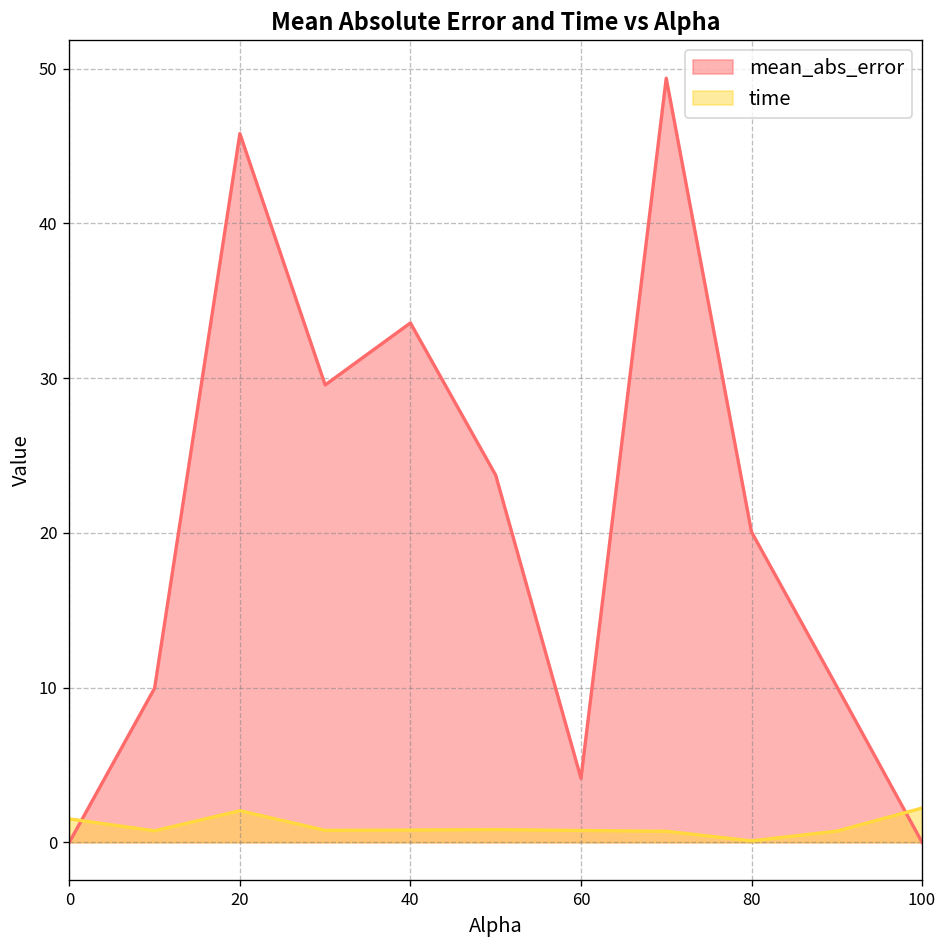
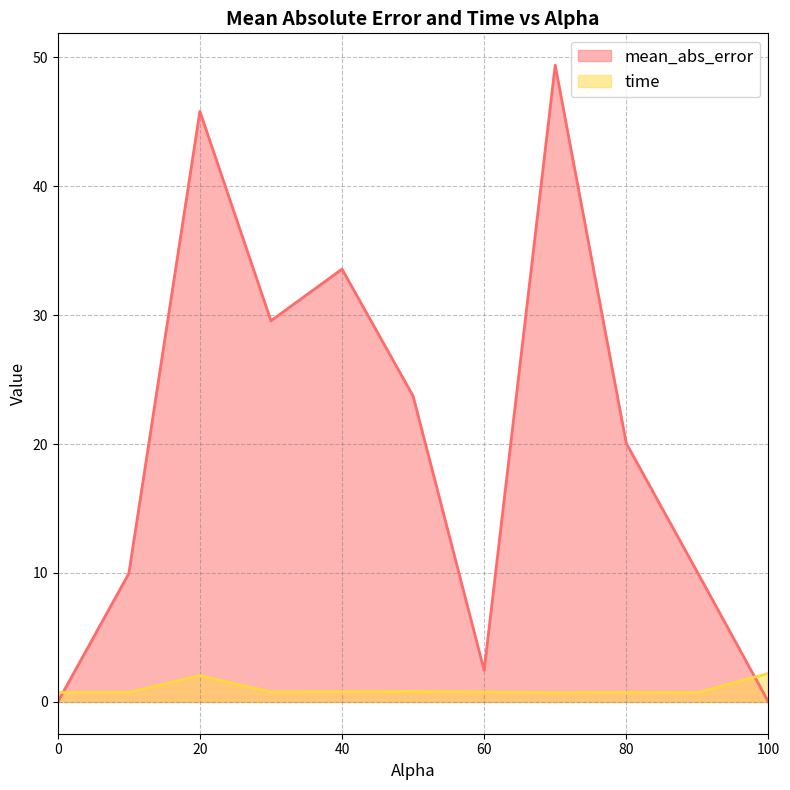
  {
    "mean_abs_error": {
      "0": 0.0,
      "20": 45.8,
      "40": 33.6,
-     "60": 4.1,
+     "60": 2.4,
      "80": 20.1,
      "100": 0.0
    },
    "time": {
-     "0": 1.5,
+     "0": 0.7,
      "20": 2.0,
      "40": 0.8,
      "60": 0.8,
-     "80": 0.1,
+     "80": 0.7,
      "100": 2.2
    }
  }
